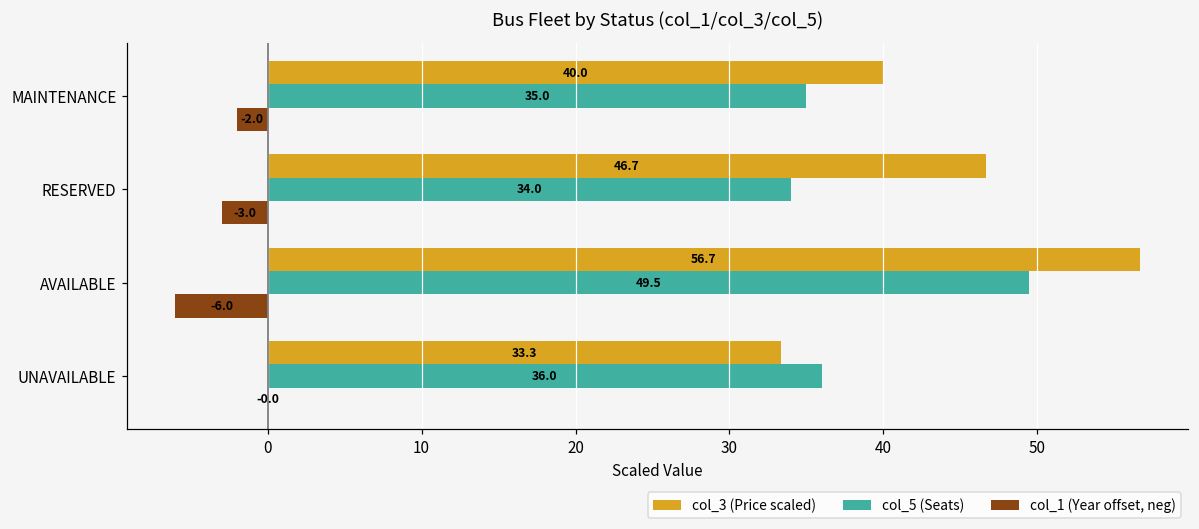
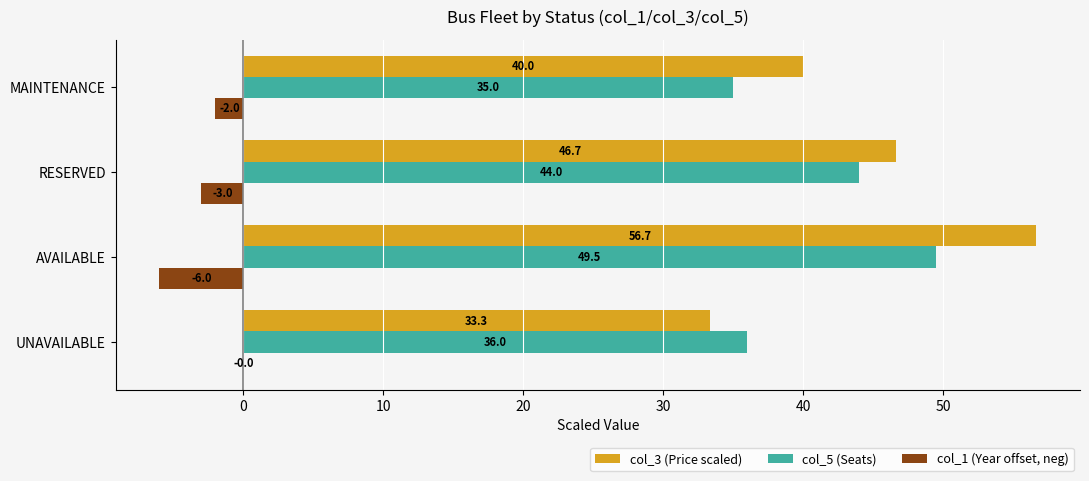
  {
    "col_3 (Price scaled)": {
      "MAINTENANCE": 40.0,
      "RESERVED": 46.7,
      "AVAILABLE": 56.7,
      "UNAVAILABLE": 33.3
    },
    "col_5 (Seats)": {
      "MAINTENANCE": 35.0,
-     "RESERVED": 34.0,
+     "RESERVED": 44.0,
      "AVAILABLE": 49.5,
      "UNAVAILABLE": 36.0
    },
    "col_1 (Year offset, neg)": {
      "MAINTENANCE": -2.0,
      "RESERVED": -3.0,
      "AVAILABLE": -6.0,
      "UNAVAILABLE": -0.0
    }
  }
